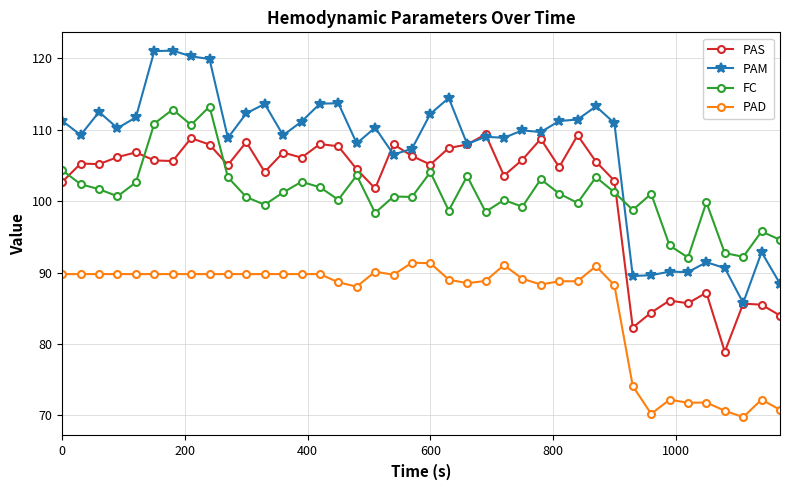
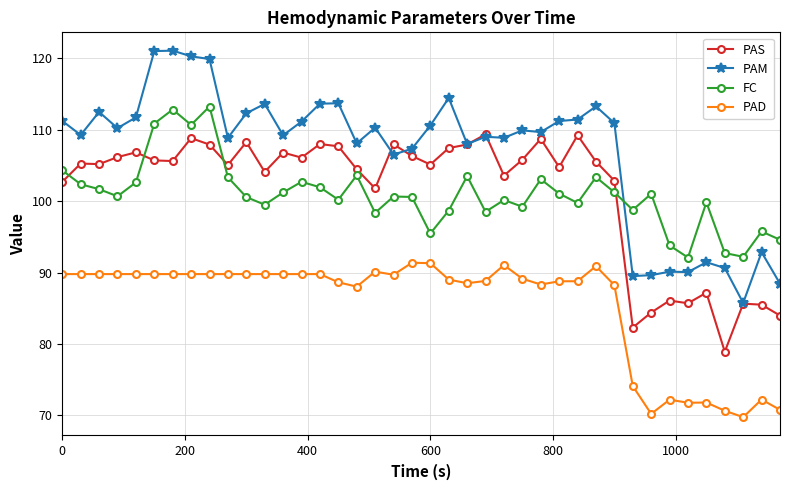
  {
    "PAS": {
      "0": 103,
      "600": 105
    },
    "PAM": {
      "0": 111,
-     "600": 112
+     "600": 111
    },
    "FC": {
      "0": 104,
-     "600": 104
+     "600": 95
    },
    "PAD": {
      "0": 90,
      "600": 91
    }
  }
